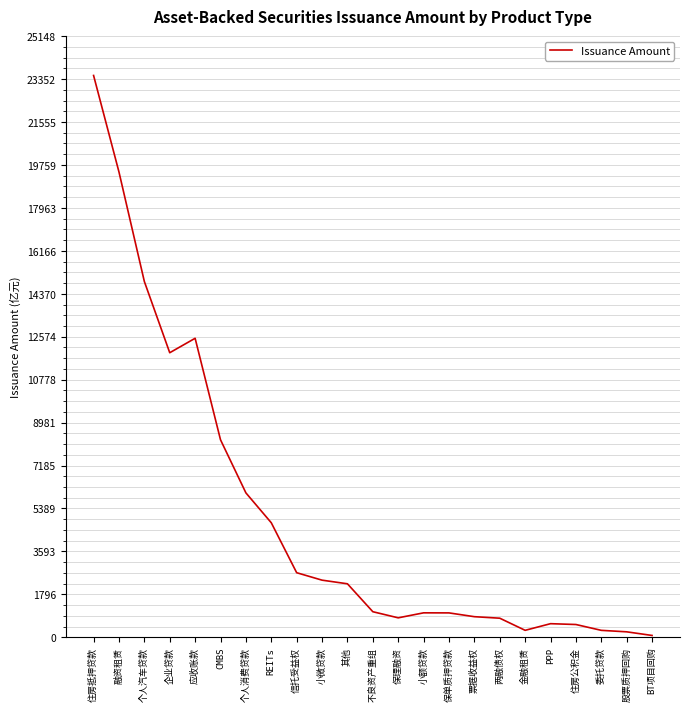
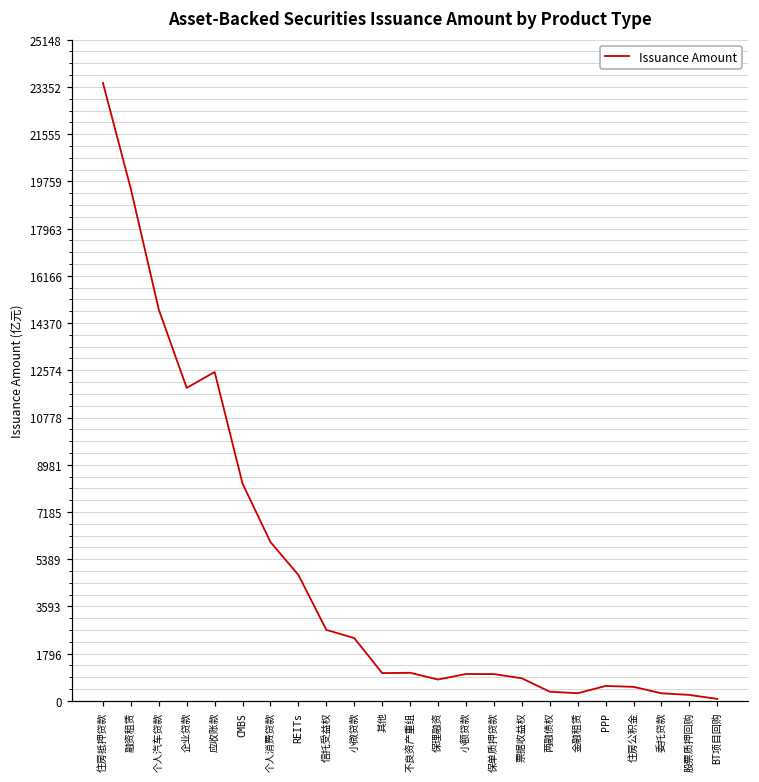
  {
    "住房抵押贷款": 23500,
    "融资租赁": 19500,
    "个人汽车贷款": 14900,
    "企业贷款": 11900,
    "应收账款": 12500,
    "CMBS": 8300,
    "个人消费贷款": 6000,
    "REITs": 4800,
    "信托受益权": 2700,
    "小微贷款": 2400,
-   "其他": 2200,
+   "其他": 1100,
    "不良资产重组": 1100,
    "保理融资": 800,
    "小额贷款": 1000,
    "保单质押贷款": 1000,
    "票据收益权": 900,
-   "两融债权": 800,
+   "两融债权": 400,
    "金融租赁": 300,
    "PPP": 600,
    "住房公积金": 500,
    "委托贷款": 300,
    "股票质押回购": 200,
    "BT项目回购": 100
  }
